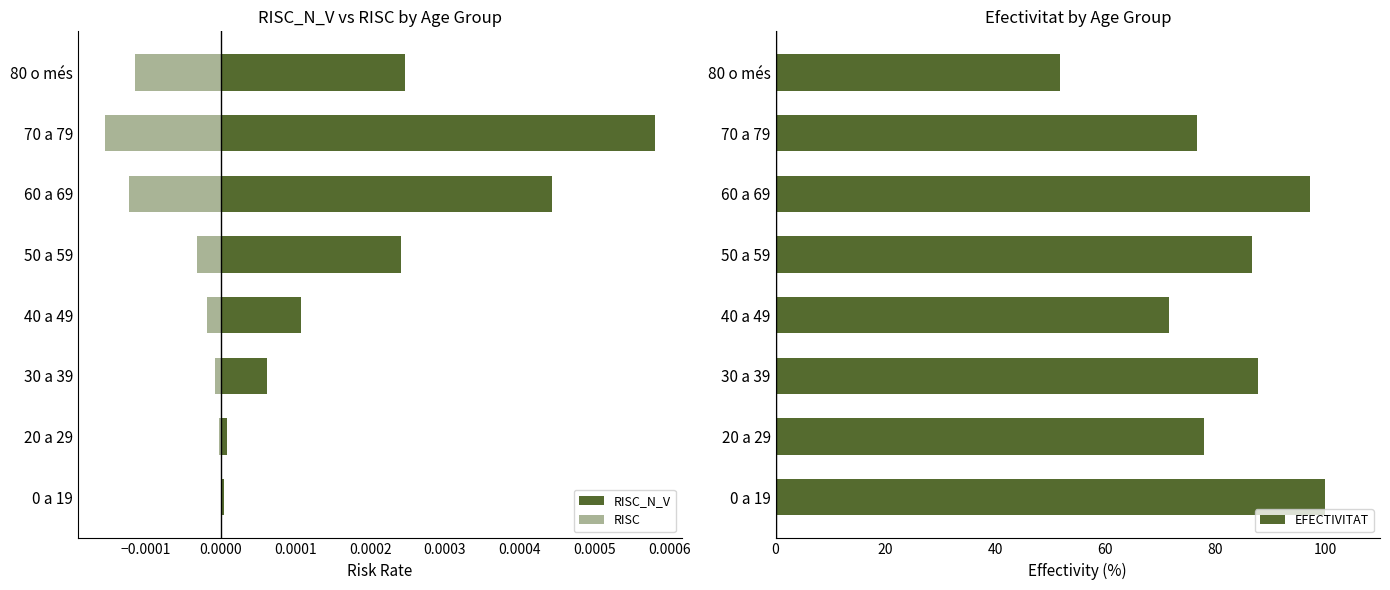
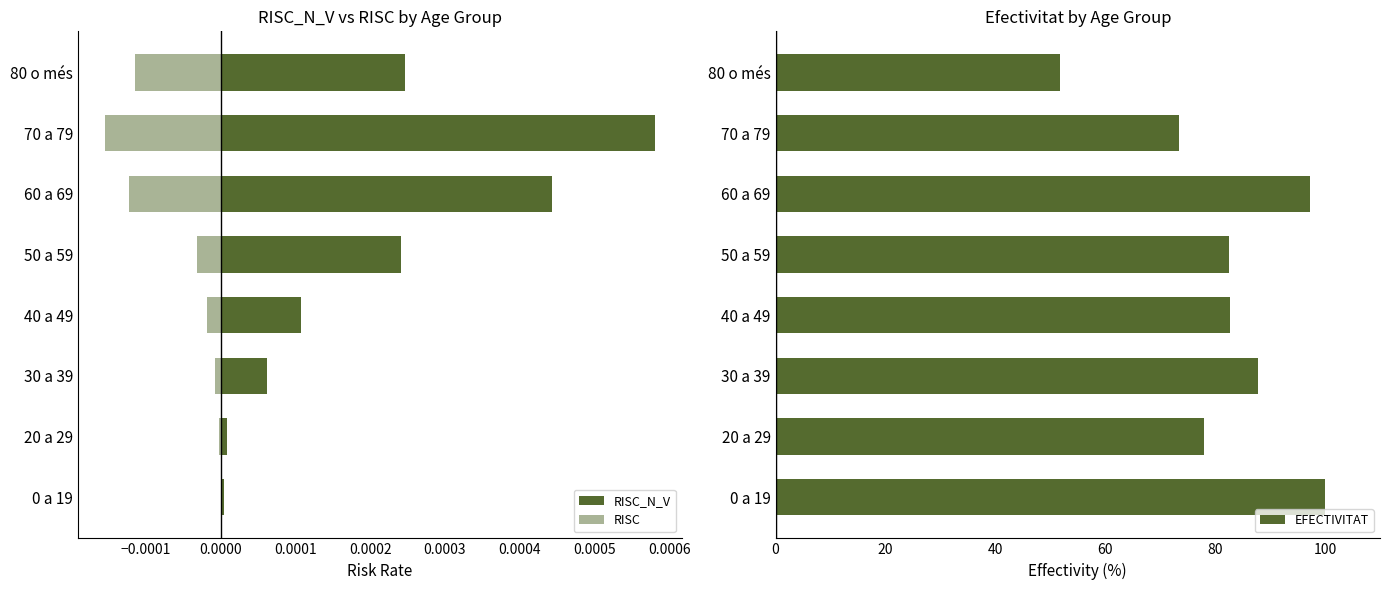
  {
    "Efectivitat by Age Group": {
      "80 o més": 52,
-     "70 a 79": 77,
+     "70 a 79": 73,
      "60 a 69": 97,
-     "50 a 59": 87,
-     "40 a 49": 72,
+     "50 a 59": 82,
+     "40 a 49": 83,
      "30 a 39": 88,
      "20 a 29": 78,
      "0 a 19": 100
    }
  }
